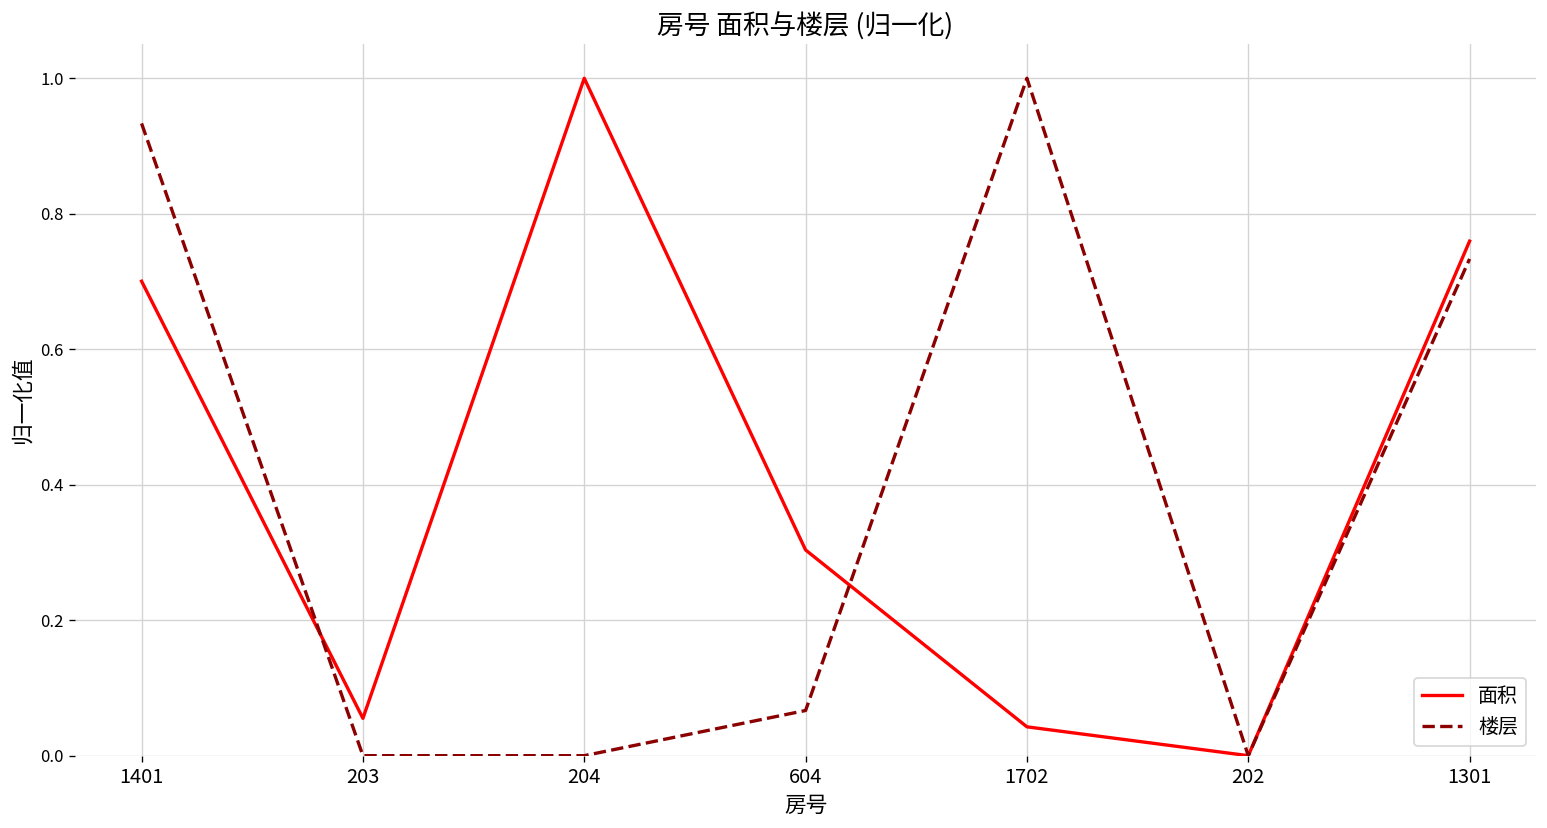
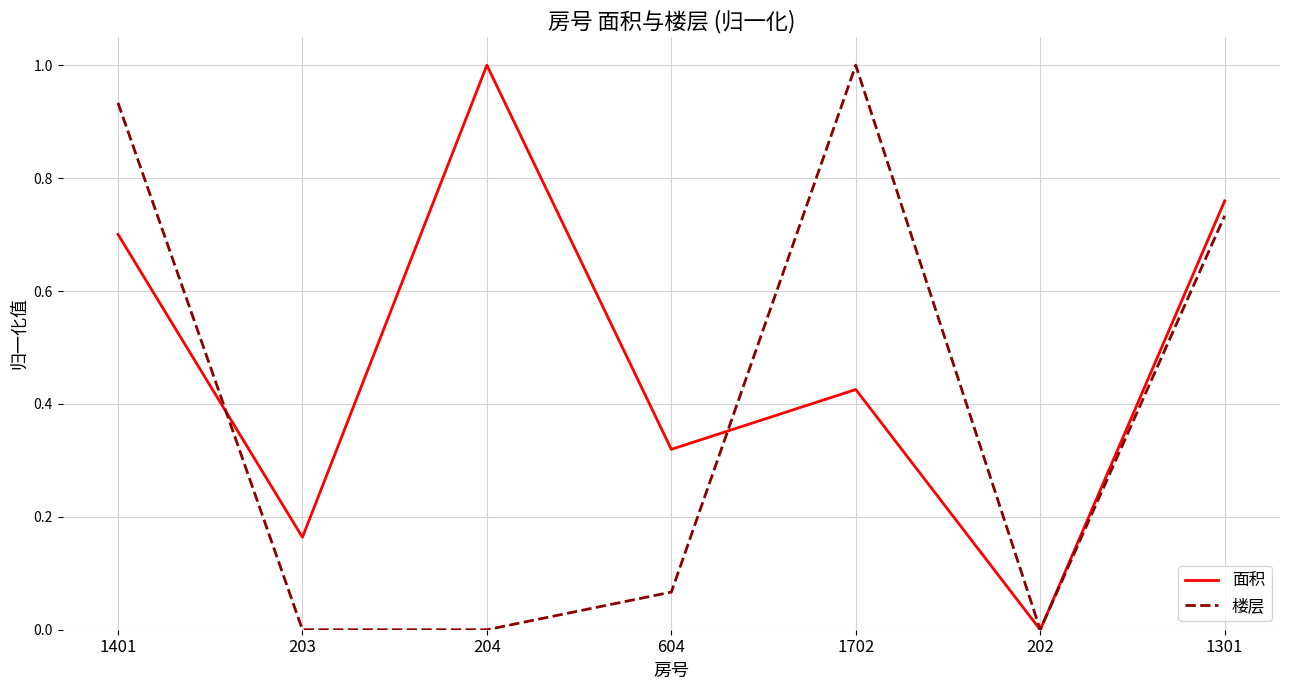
  {
    "面积": {
      "1401": 0.70,
-     "203": 0.06,
+     "203": 0.16,
      "204": 1.00,
-     "604": 0.30,
-     "1702": 0.04,
+     "604": 0.32,
+     "1702": 0.43,
      "1301": 0.76
    },
    "楼层": {
      "1401": 0.93,
      "203": 0.00,
      "204": 0.00,
      "604": 0.07,
      "1702": 1.00,
      "1301": 0.73
    }
  }
